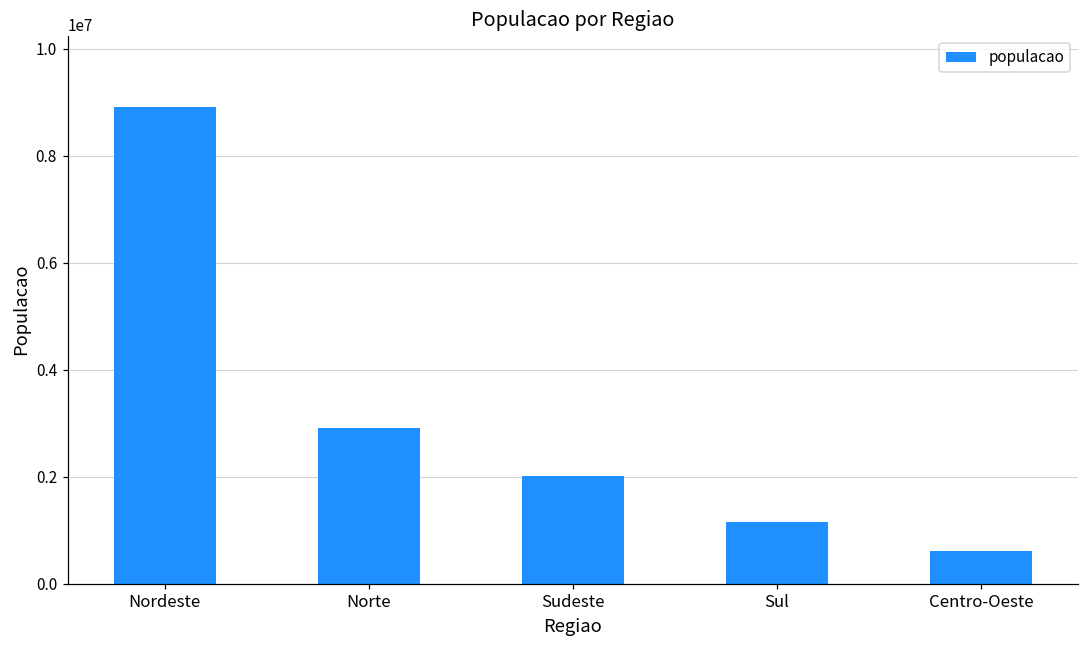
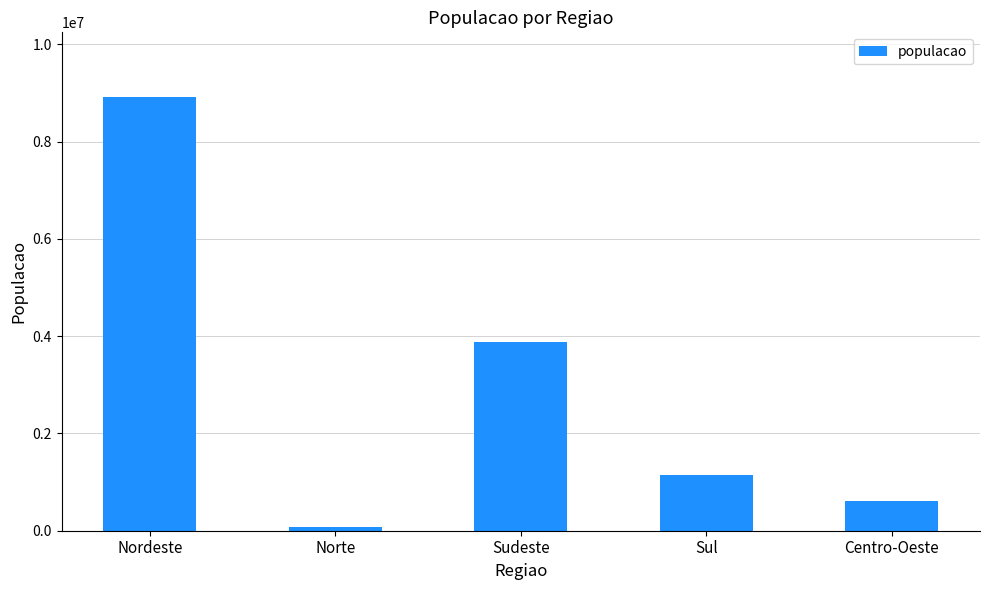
  {
    "Nordeste": 8900000,
-   "Norte": 2900000,
-   "Sudeste": 2000000,
+   "Norte": 100000,
+   "Sudeste": 3900000,
    "Sul": 1200000,
    "Centro-Oeste": 600000
  }
